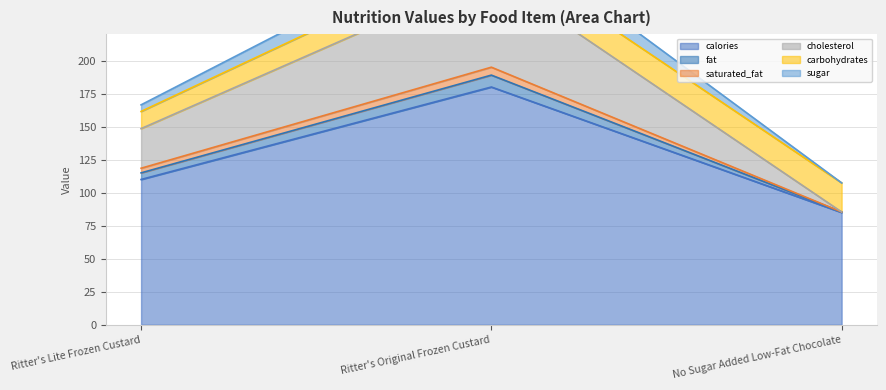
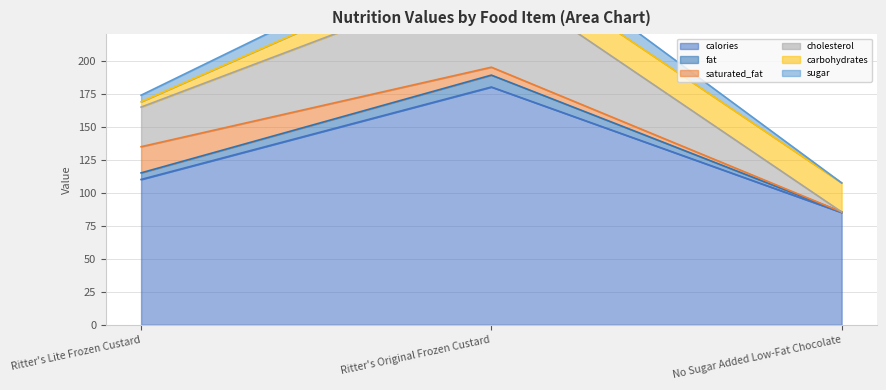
  {
    "saturated_fat": {
-     "Ritter's Lite Frozen Custard": 4,
+     "Ritter's Lite Frozen Custard": 20,
      "Ritter's Original Frozen Custard": 6
    },
    "cholesterol": {
      "Ritter's Lite Frozen Custard": 30
    },
    "carbohydrates": {
-     "Ritter's Lite Frozen Custard": 13
+     "Ritter's Lite Frozen Custard": 4
    }
  }
